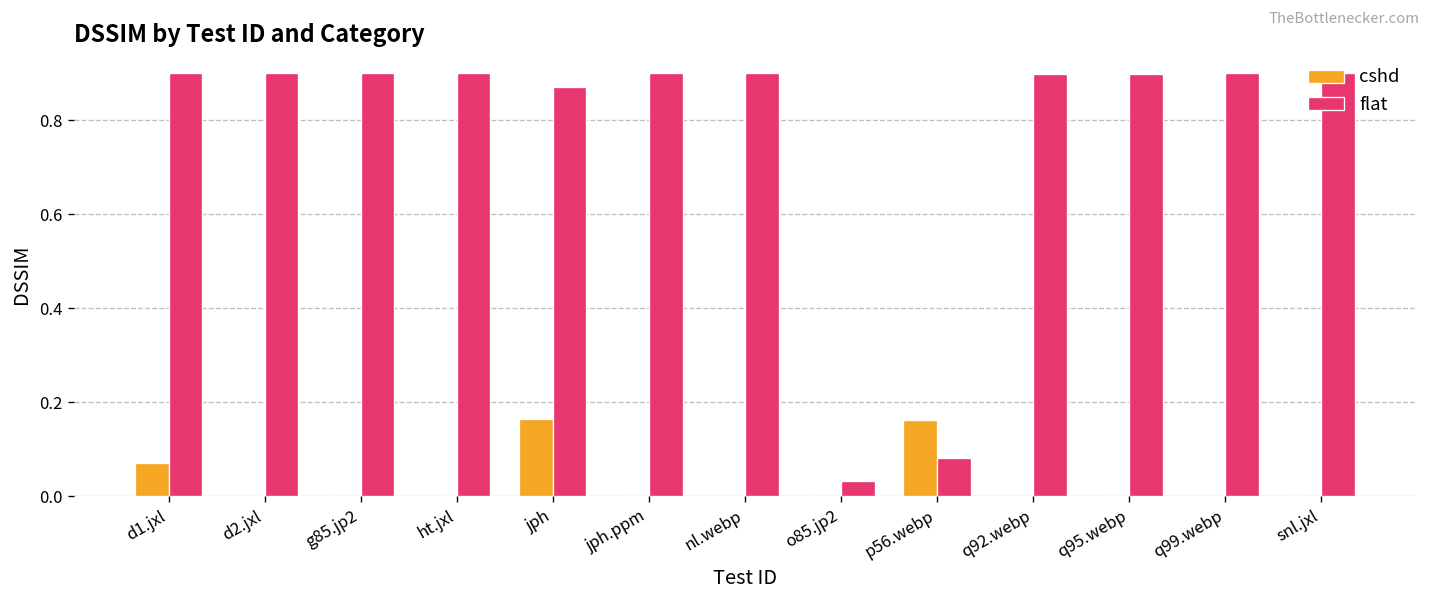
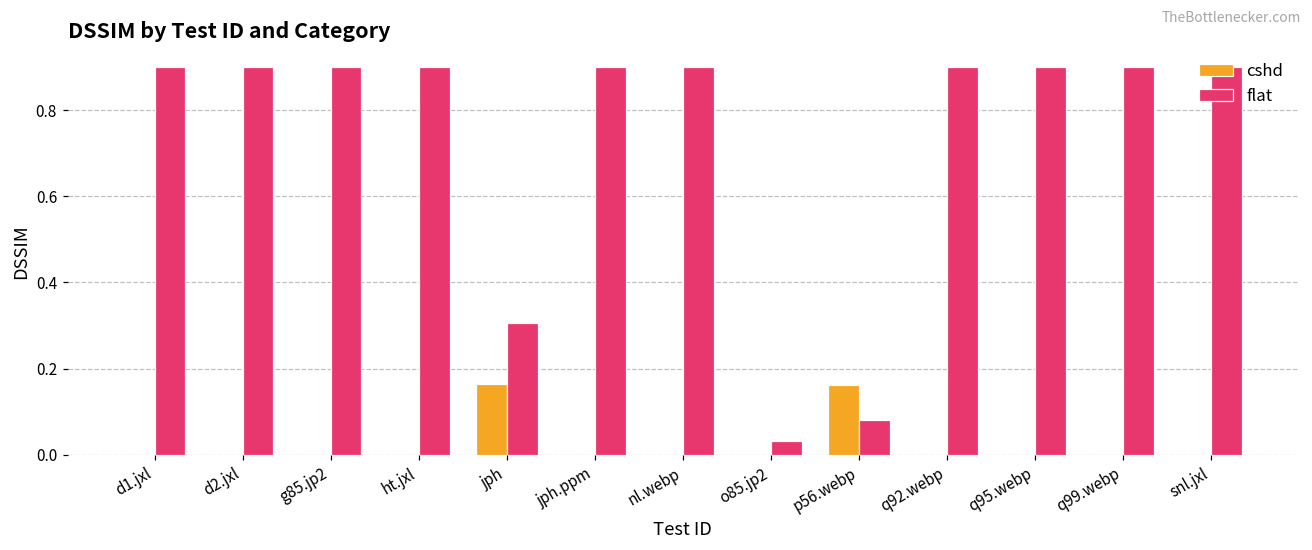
  {
    "cshd": {
-     "d1.jxl": 0.07,
+     "d1.jxl": 0.00,
      "jph": 0.16,
      "p56.webp": 0.16
    },
    "flat": {
      "d1.jxl": 0.90,
      "d2.jxl": 0.90,
      "g85.jp2": 0.90,
      "ht.jxl": 0.90,
-     "jph": 0.87,
+     "jph": 0.31,
      "jph.ppm": 0.90,
      "nl.webp": 0.90,
      "o85.jp2": 0.03,
      "p56.webp": 0.08,
      "q92.webp": 0.90,
      "q95.webp": 0.90,
      "q99.webp": 0.90,
      "snl.jxl": 0.90
    }
  }
